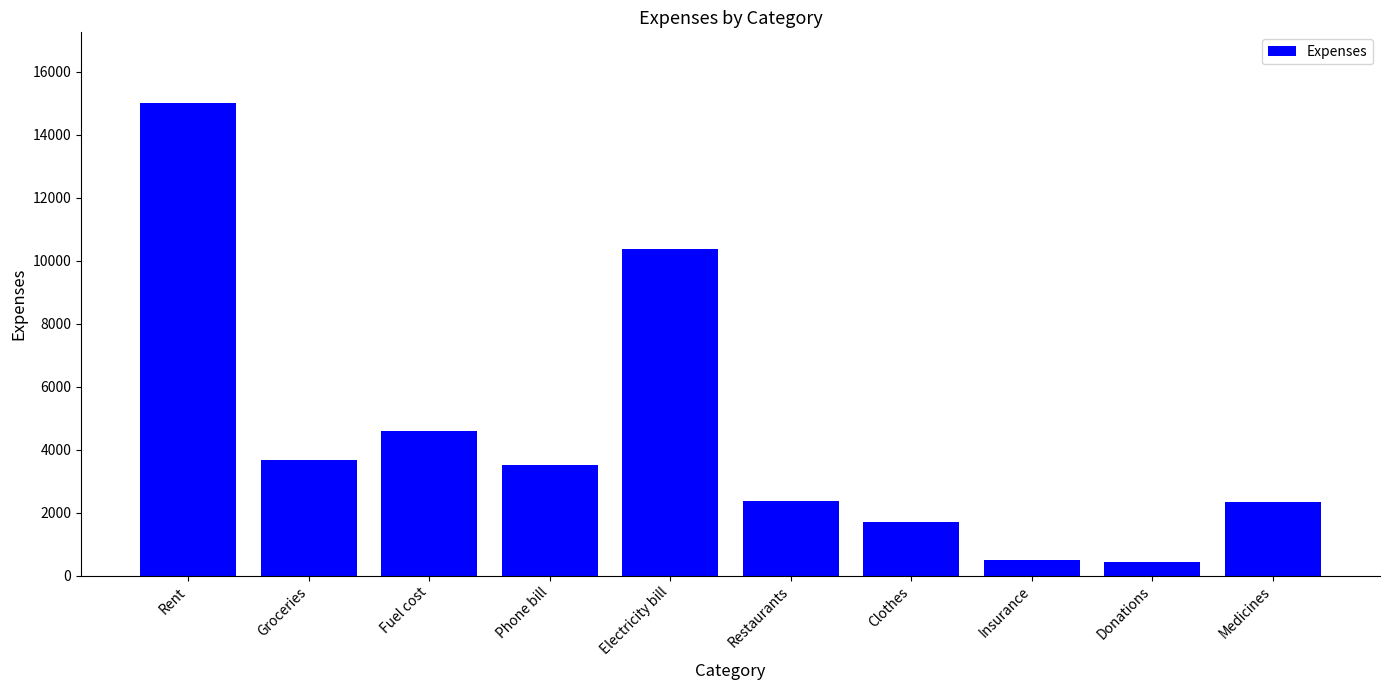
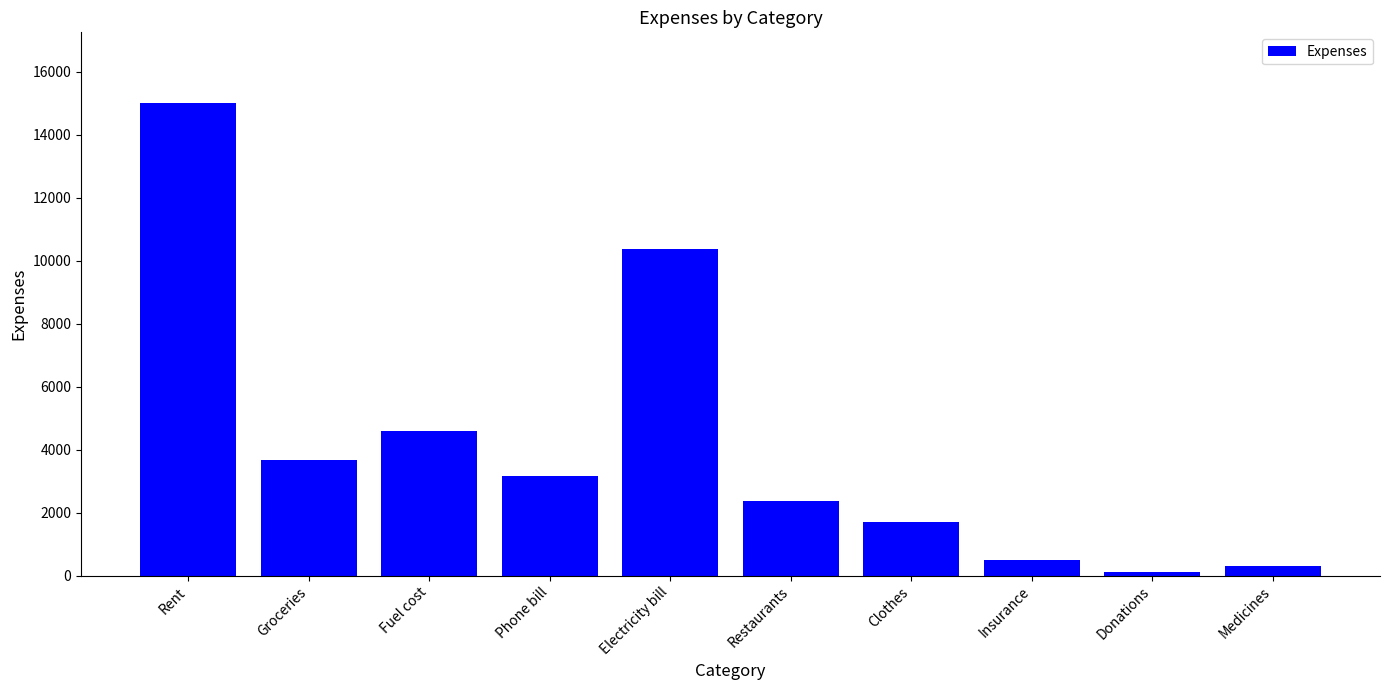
  {
    "Rent": 15000,
    "Groceries": 3700,
    "Fuel cost": 4600,
-   "Phone bill": 3500,
+   "Phone bill": 3200,
    "Electricity bill": 10400,
    "Restaurants": 2400,
    "Clothes": 1700,
    "Insurance": 500,
-   "Donations": 500,
-   "Medicines": 2300
+   "Donations": 100,
+   "Medicines": 300
  }
